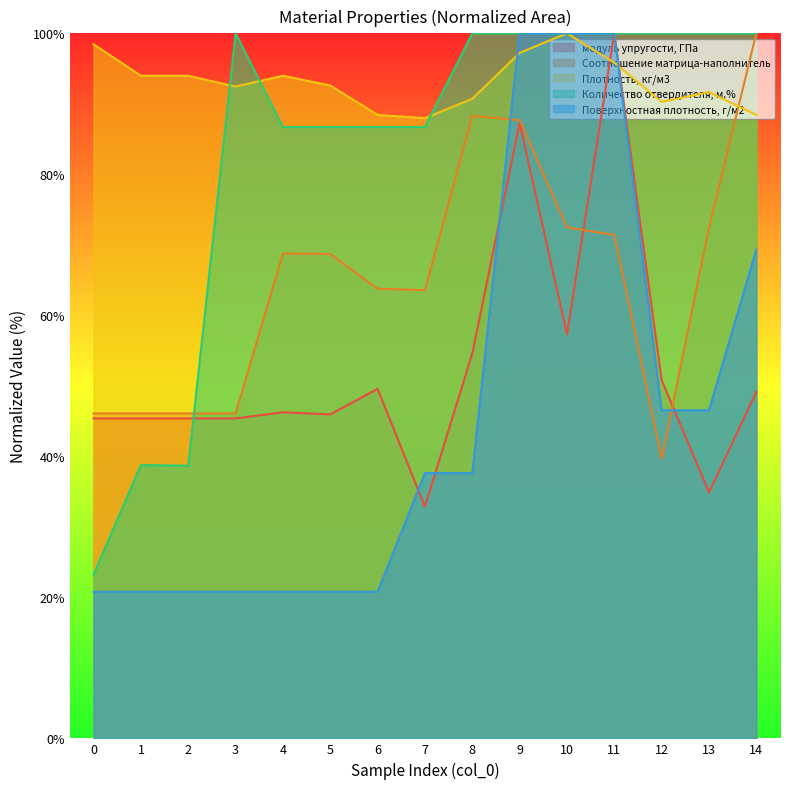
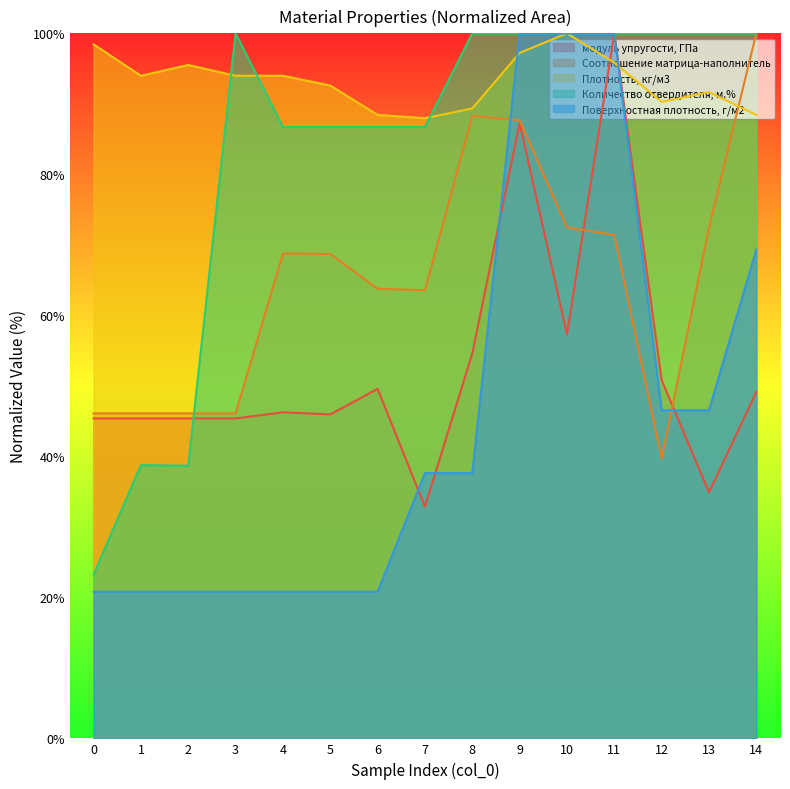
  {
    "Плотность, кг/м3": {
      "0": "98%",
      "1": "94%",
-     "2": "94%",
-     "3": "92%",
+     "2": "96%",
+     "3": "94%",
      "4": "94%",
      "5": "93%",
      "6": "88%",
      "7": "88%",
-     "8": "91%",
+     "8": "89%",
      "9": "97%"
    },
    "Количество отвердителя, м.%": {
      "0": "23%",
      "1": "39%",
      "2": "39%",
      "3": "100%",
      "4": "87%",
      "5": "87%",
      "6": "87%",
      "7": "87%",
      "8": "100%",
      "12": "100%",
      "13": "100%"
    },
    "Поверхностная плотность, г/м2": {
      "0": "21%",
      "1": "21%",
      "2": "21%",
      "3": "21%",
      "4": "21%",
      "5": "21%",
      "6": "21%",
      "7": "38%",
      "8": "38%",
      "12": "47%",
      "13": "47%",
      "14": "69%"
    }
  }
